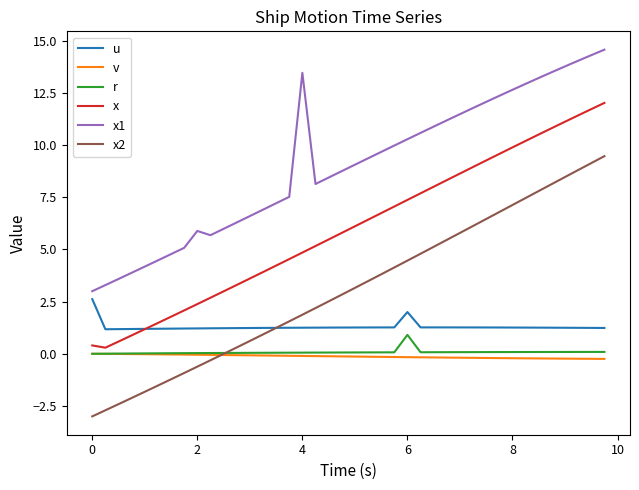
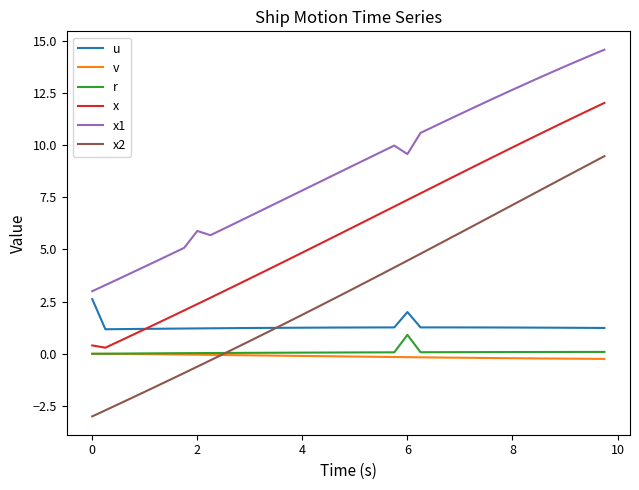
  {
    "u": {
      "0": 2.6,
      "2": 1.2,
      "4": 1.3,
      "6": 2.0,
      "8": 1.3
    },
    "v": {
      "4": -0.1,
      "6": -0.2,
      "8": -0.2
    },
    "r": {
      "4": 0.1,
      "6": 0.9,
      "8": 0.1
    },
    "x": {
      "0": 0.4,
      "2": 2.4,
      "4": 4.9,
      "6": 7.4,
      "8": 9.9
    },
    "x1": {
      "0": 3.0,
      "2": 5.9,
-     "4": 13.5,
-     "6": 10.3,
+     "4": 7.8,
+     "6": 9.6,
      "8": 12.7
    },
    "x2": {
      "0": -3.0,
      "2": -0.6,
      "4": 1.9,
      "6": 4.5,
      "8": 7.1
    }
  }
